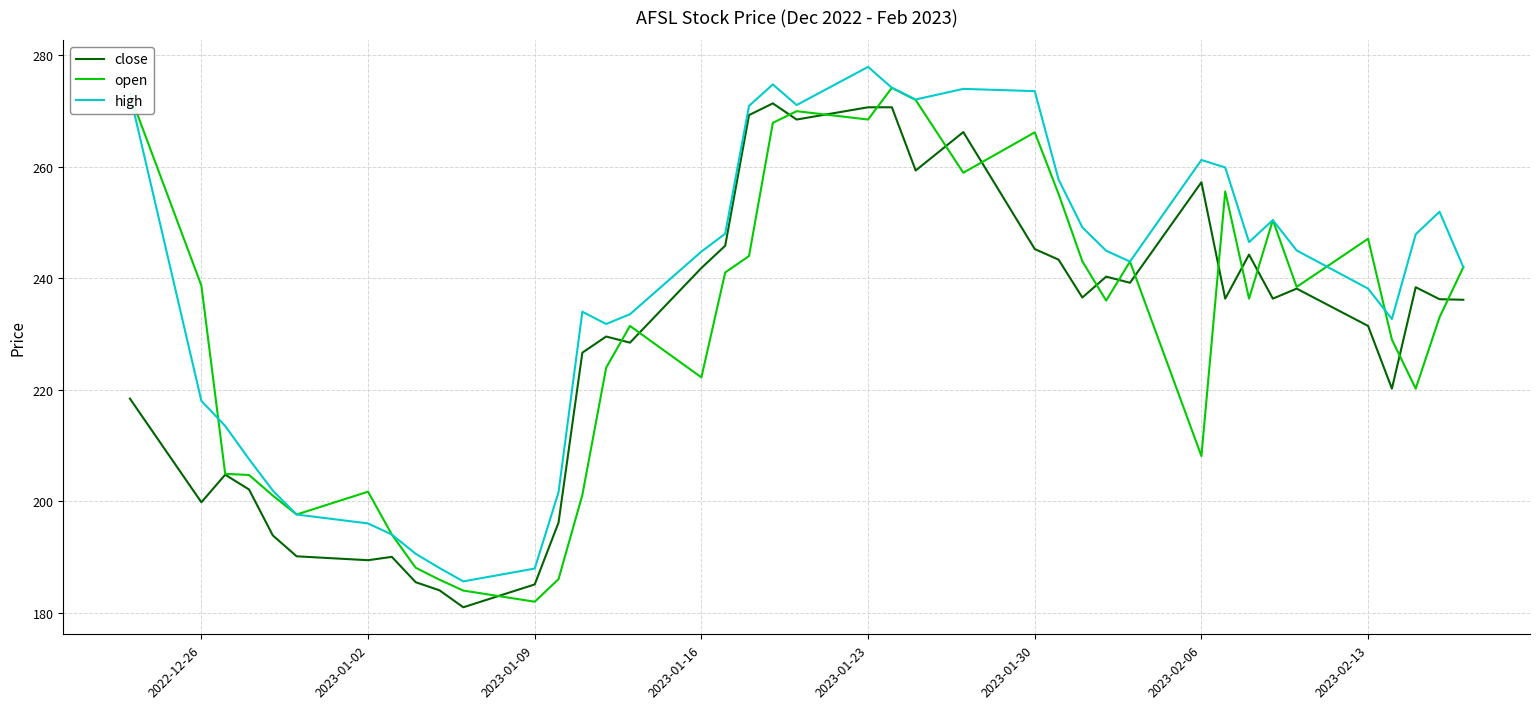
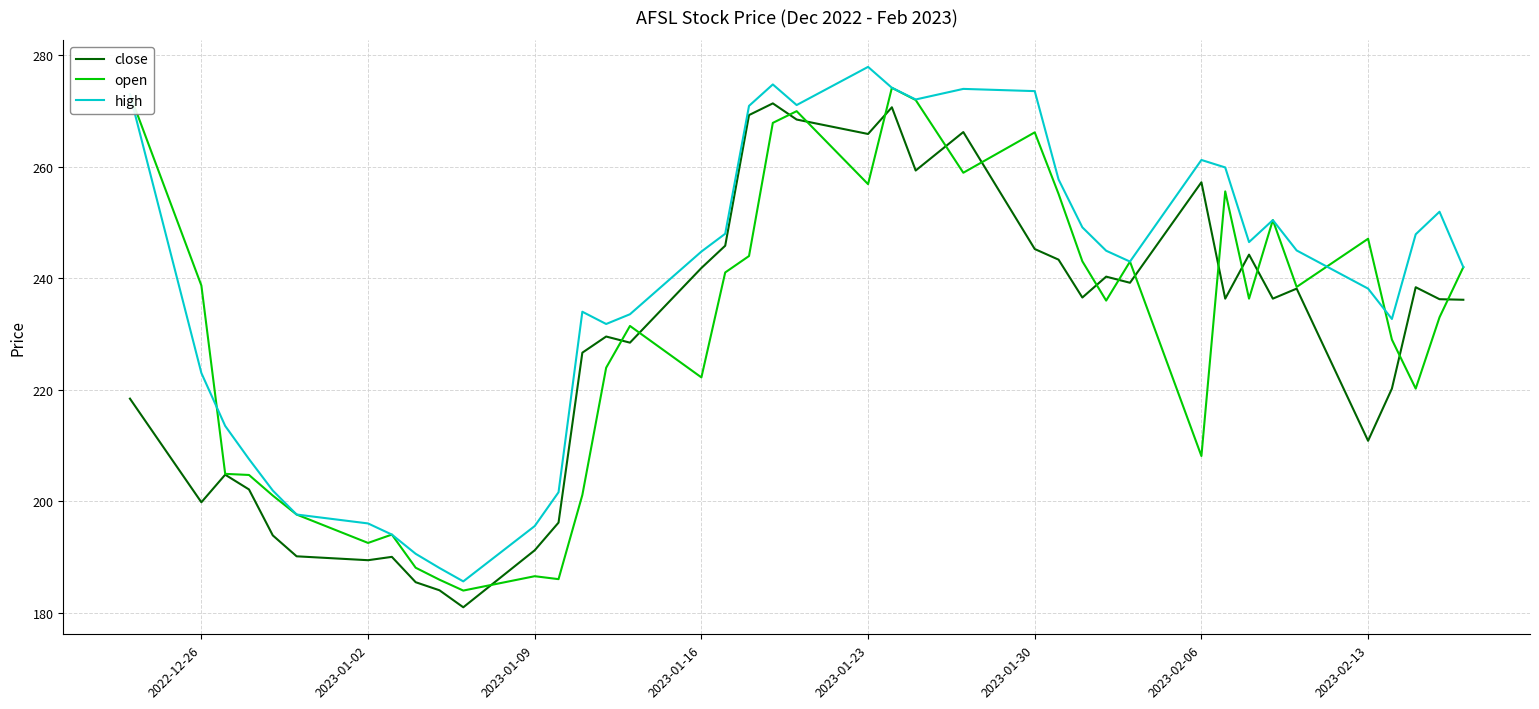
  {
    "close": {
      "2022-12-26": 200,
      "2023-01-02": 189,
-     "2023-01-09": 185,
+     "2023-01-09": 191,
      "2023-01-16": 242,
-     "2023-01-23": 271,
+     "2023-01-23": 266,
      "2023-01-30": 245,
      "2023-02-06": 257,
-     "2023-02-13": 231
+     "2023-02-13": 211
    },
    "open": {
      "2022-12-26": 239,
-     "2023-01-02": 202,
-     "2023-01-09": 182,
+     "2023-01-02": 193,
+     "2023-01-09": 187,
      "2023-01-16": 222,
-     "2023-01-23": 269,
+     "2023-01-23": 257,
      "2023-01-30": 266,
      "2023-02-06": 208,
      "2023-02-13": 247
    },
    "high": {
-     "2022-12-26": 218,
+     "2022-12-26": 223,
      "2023-01-02": 196,
-     "2023-01-09": 188,
+     "2023-01-09": 196,
      "2023-01-16": 245,
      "2023-01-23": 278,
      "2023-01-30": 274,
      "2023-02-06": 261,
      "2023-02-13": 238
    }
  }
